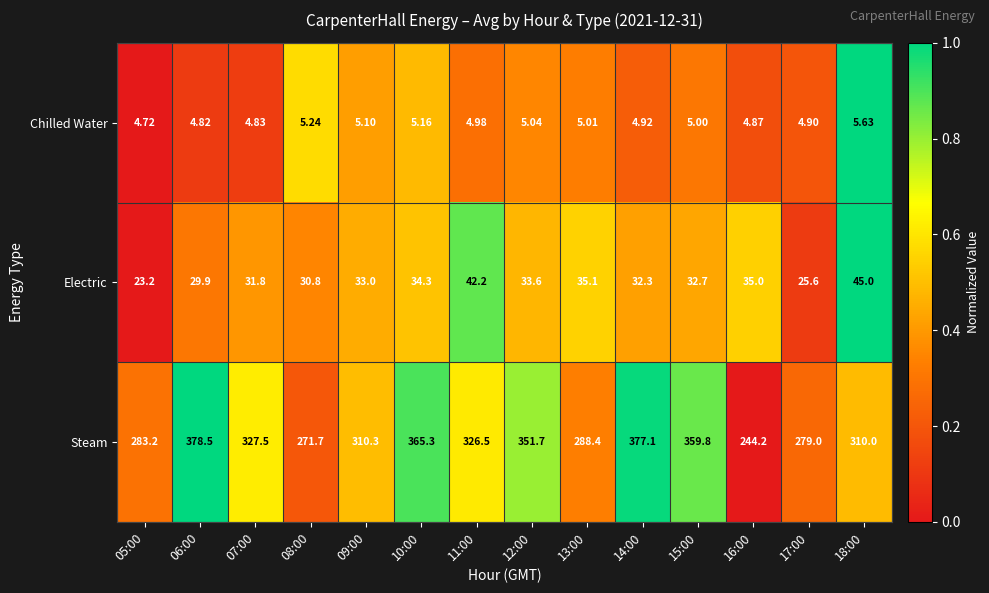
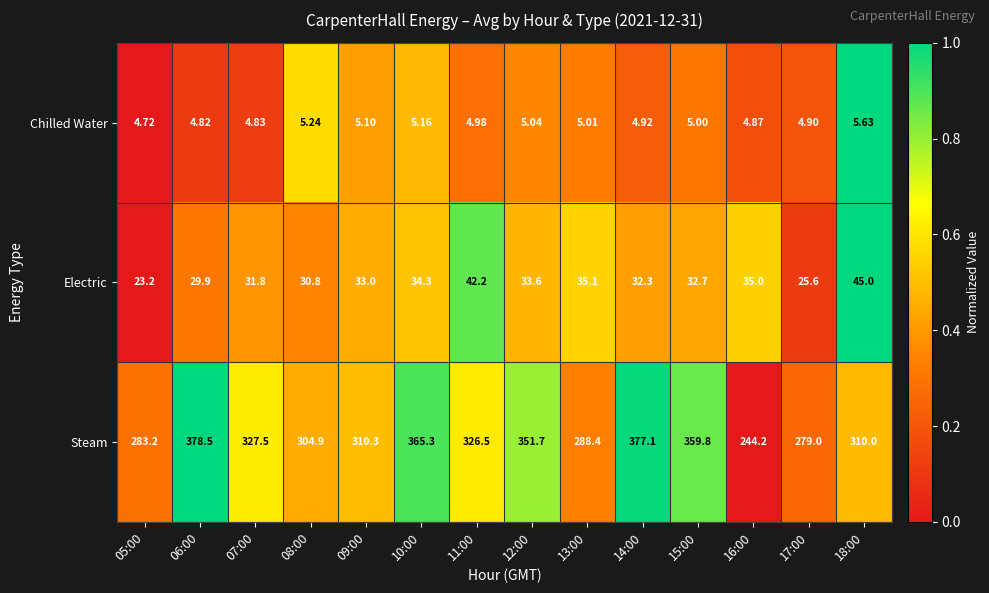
  {
    "Chilled Water": {
      "05:00": 4.72,
      "06:00": 4.82,
      "07:00": 4.83,
      "08:00": 5.24,
      "09:00": 5.10,
      "10:00": 5.16,
      "11:00": 4.98,
      "12:00": 5.04,
      "13:00": 5.01,
      "14:00": 4.92,
      "15:00": 5.00,
      "16:00": 4.87,
      "17:00": 4.90,
      "18:00": 5.63
    },
    "Electric": {
      "05:00": 23.2,
      "06:00": 29.9,
      "07:00": 31.8,
      "08:00": 30.8,
      "09:00": 33.0,
      "10:00": 34.3,
      "11:00": 42.2,
      "12:00": 33.6,
      "13:00": 35.1,
      "14:00": 32.3,
      "15:00": 32.7,
      "16:00": 35.0,
      "17:00": 25.6,
      "18:00": 45.0
    },
    "Steam": {
      "05:00": 283.2,
      "06:00": 378.5,
      "07:00": 327.5,
-     "08:00": 271.7,
+     "08:00": 304.9,
      "09:00": 310.3,
      "10:00": 365.3,
      "11:00": 326.5,
      "12:00": 351.7,
      "13:00": 288.4,
      "14:00": 377.1,
      "15:00": 359.8,
      "16:00": 244.2,
      "17:00": 279.0,
      "18:00": 310.0
    }
  }
